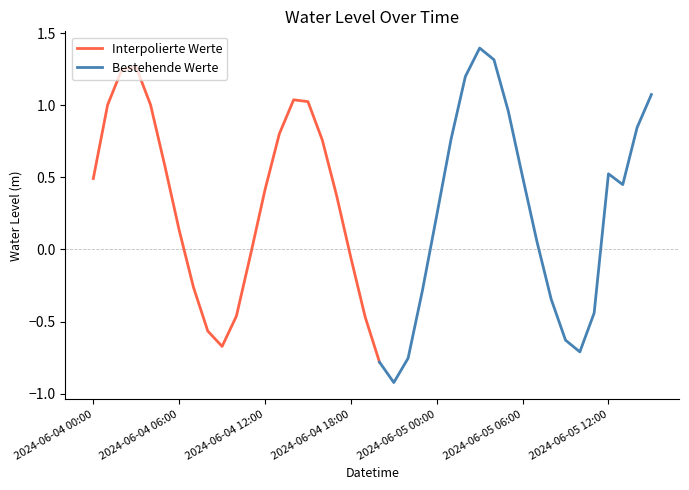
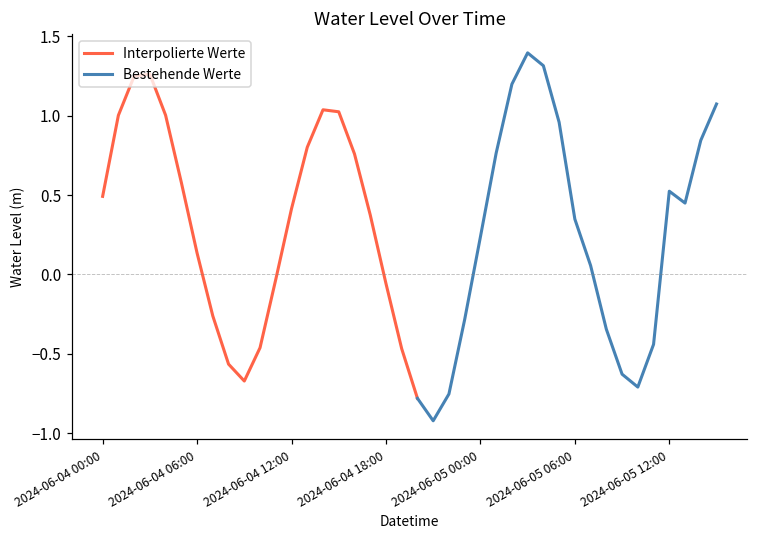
  {
    "Interpolierte Werte": {
      "2024-06-04 00:00": 0.49,
      "2024-06-04 06:00": 0.13,
      "2024-06-04 12:00": 0.41,
      "2024-06-04 18:00": -0.06
    },
    "Bestehende Werte": {
      "2024-06-05 00:00": 0.24,
-     "2024-06-05 06:00": 0.50,
+     "2024-06-05 06:00": 0.35,
      "2024-06-05 12:00": 0.52
    }
  }
